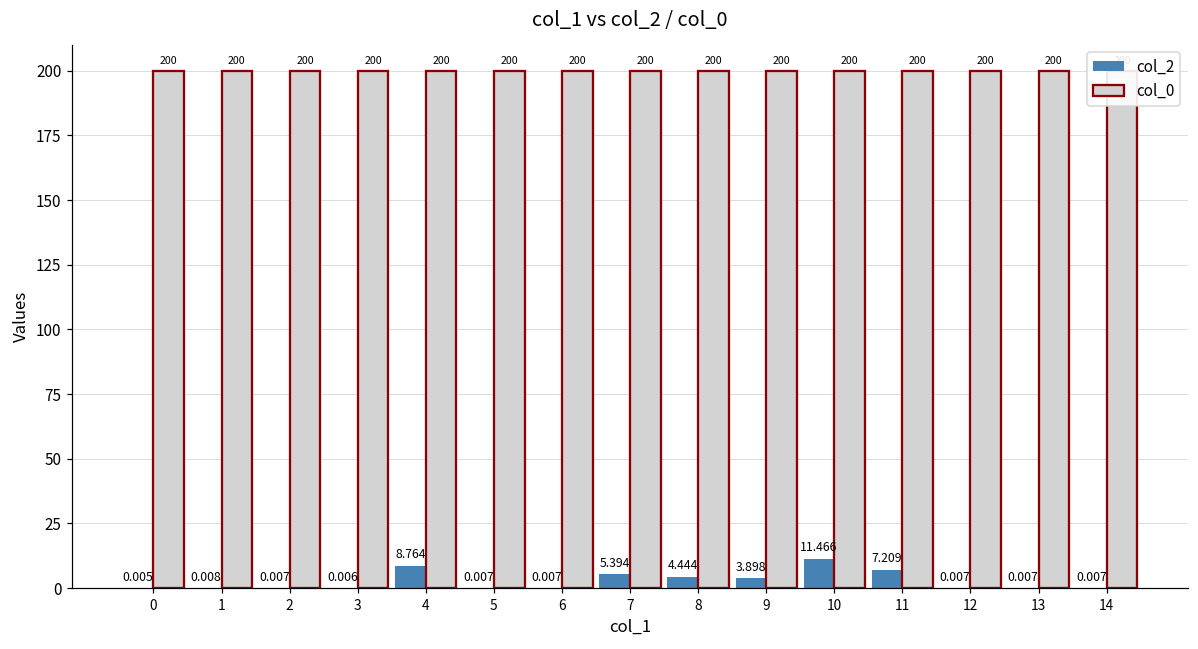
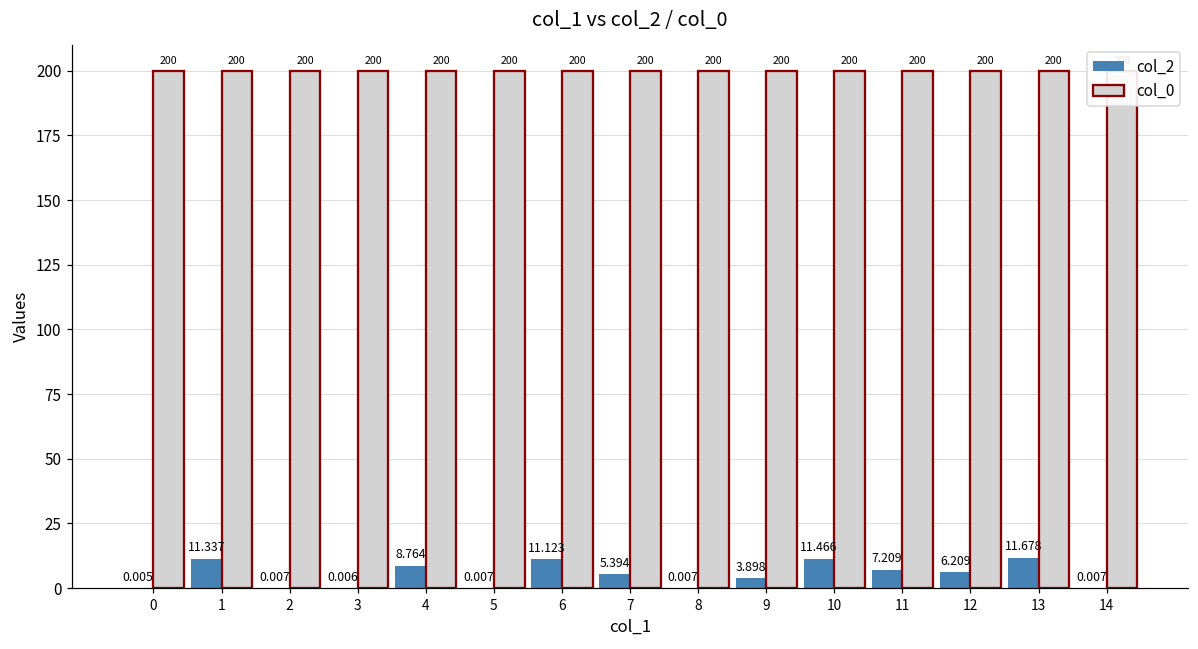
  {
    "col_2": {
      "0": 0.005,
-     "1": 0.008,
+     "1": 11.337,
      "2": 0.007,
      "3": 0.006,
      "4": 8.764,
      "5": 0.007,
-     "6": 0.007,
+     "6": 11.123,
      "7": 5.394,
-     "8": 4.444,
+     "8": 0.007,
      "9": 3.898,
      "10": 11.466,
      "11": 7.209,
-     "12": 0.007,
-     "13": 0.007,
+     "12": 6.209,
+     "13": 11.678,
      "14": 0.007
    },
    "col_0": {
      "0": 200,
      "1": 200,
      "2": 200,
      "3": 200,
      "4": 200,
      "5": 200,
      "6": 200,
      "7": 200,
      "8": 200,
      "9": 200,
      "10": 200,
      "11": 200,
      "12": 200,
      "13": 200
    }
  }
